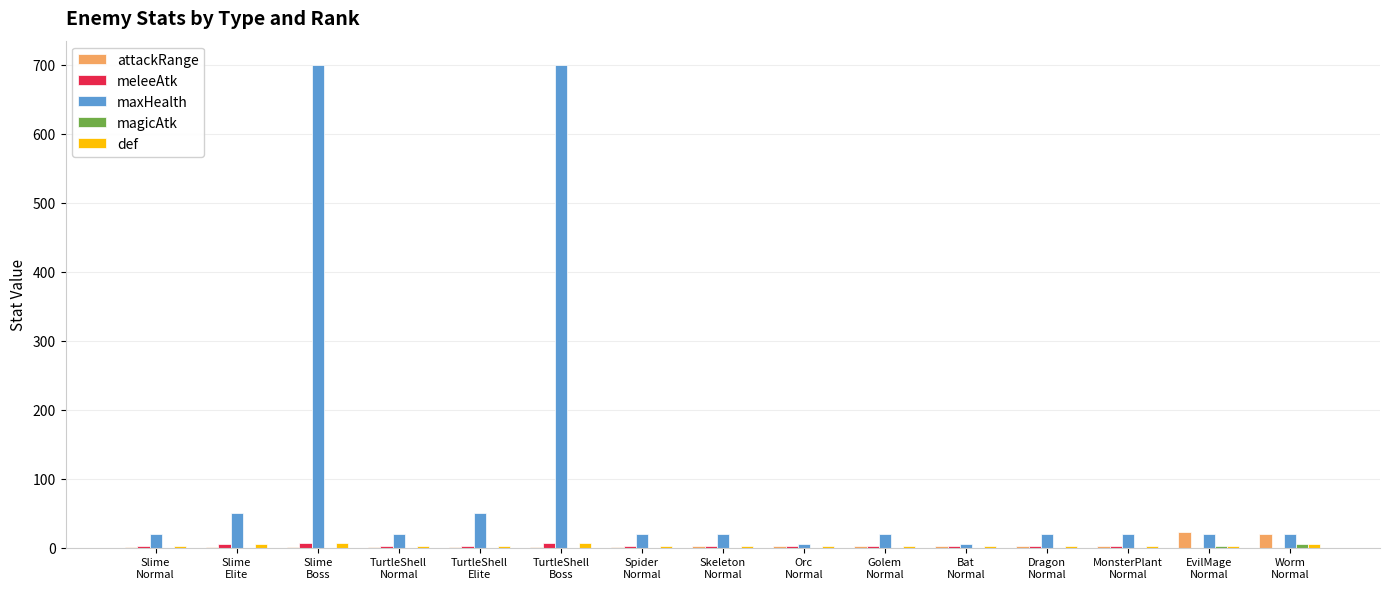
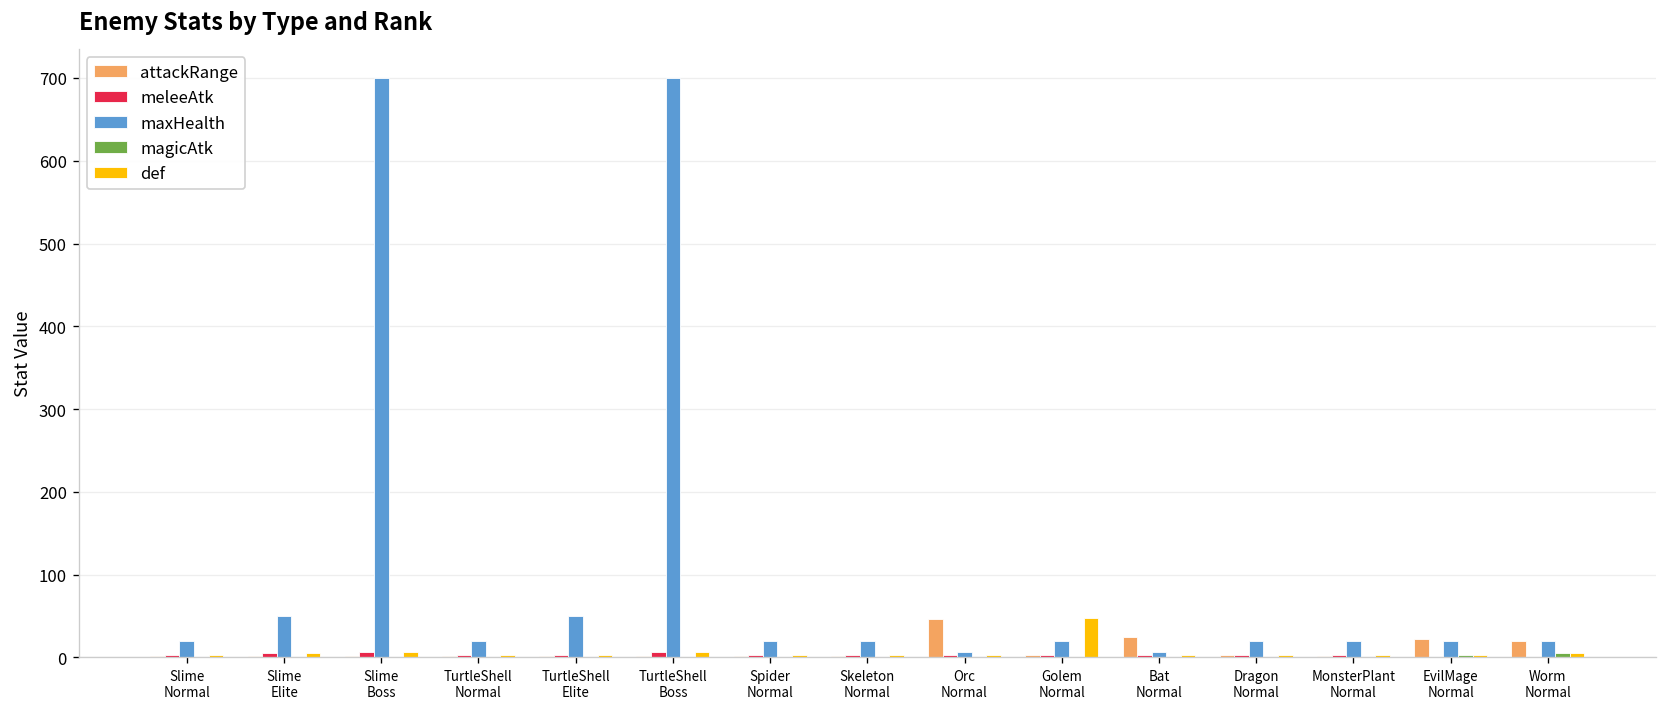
  {
    "attackRange": {
-     "Orc Normal": 0,
-     "Bat Normal": 0,
+     "Orc Normal": 50,
+     "Bat Normal": 30,
      "EvilMage Normal": 20,
      "Worm Normal": 20
    },
    "meleeAtk": {
      "Slime Elite": 10,
      "Slime Boss": 10,
      "TurtleShell Boss": 10,
      "EvilMage Normal": 0,
      "Worm Normal": 0
    },
    "maxHealth": {
      "Slime Normal": 20,
      "Slime Elite": 50,
      "Slime Boss": 700,
      "TurtleShell Normal": 20,
      "TurtleShell Elite": 50,
      "TurtleShell Boss": 700,
      "Spider Normal": 20,
      "Skeleton Normal": 20,
      "Orc Normal": 10,
      "Golem Normal": 20,
      "Bat Normal": 10,
      "Dragon Normal": 20,
      "MonsterPlant Normal": 20,
      "EvilMage Normal": 20,
      "Worm Normal": 20
    },
    "magicAtk": {
      "Slime Normal": 0,
      "Slime Elite": 0,
      "Slime Boss": 0,
      "TurtleShell Normal": 0,
      "TurtleShell Elite": 0,
      "TurtleShell Boss": 0,
      "Spider Normal": 0,
      "Skeleton Normal": 0,
      "Orc Normal": 0,
      "Golem Normal": 0,
      "Bat Normal": 0,
      "Dragon Normal": 0,
      "MonsterPlant Normal": 0,
      "Worm Normal": 10
    },
    "def": {
      "Slime Elite": 10,
      "Slime Boss": 10,
      "TurtleShell Boss": 10,
-     "Golem Normal": 0,
+     "Golem Normal": 50,
      "Worm Normal": 10
    }
  }
